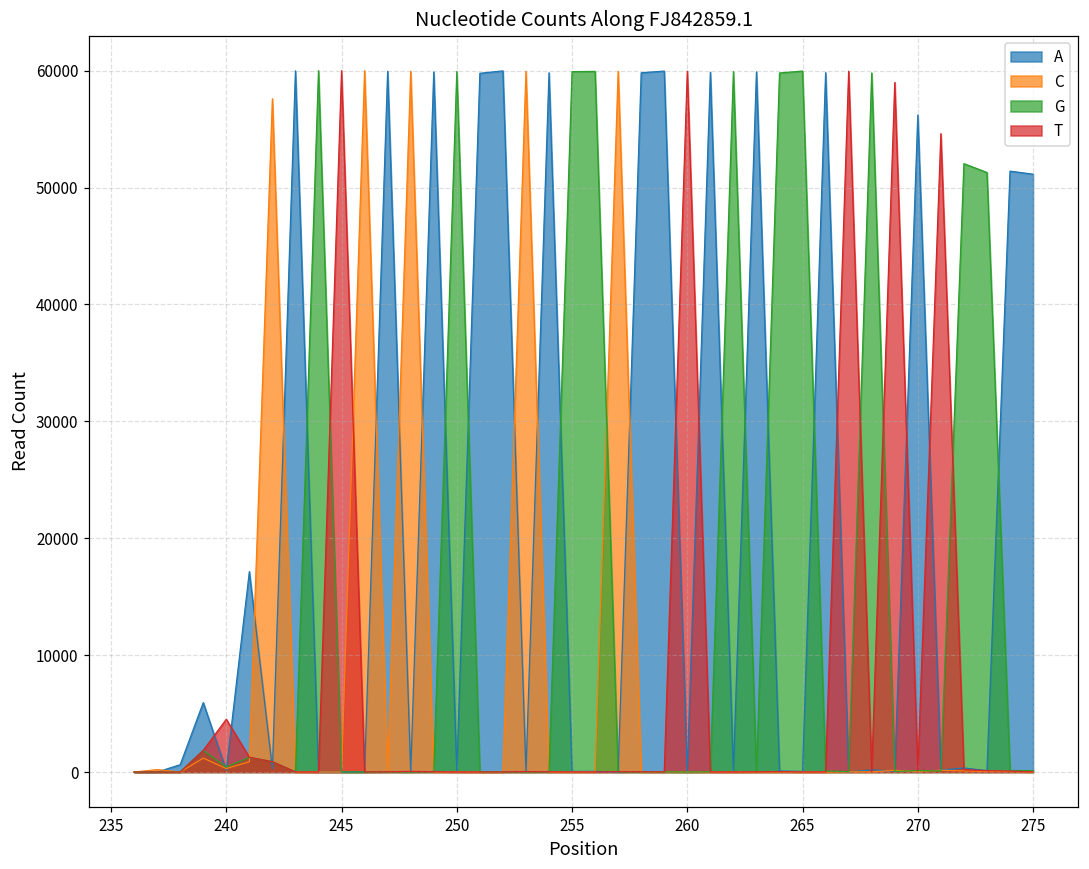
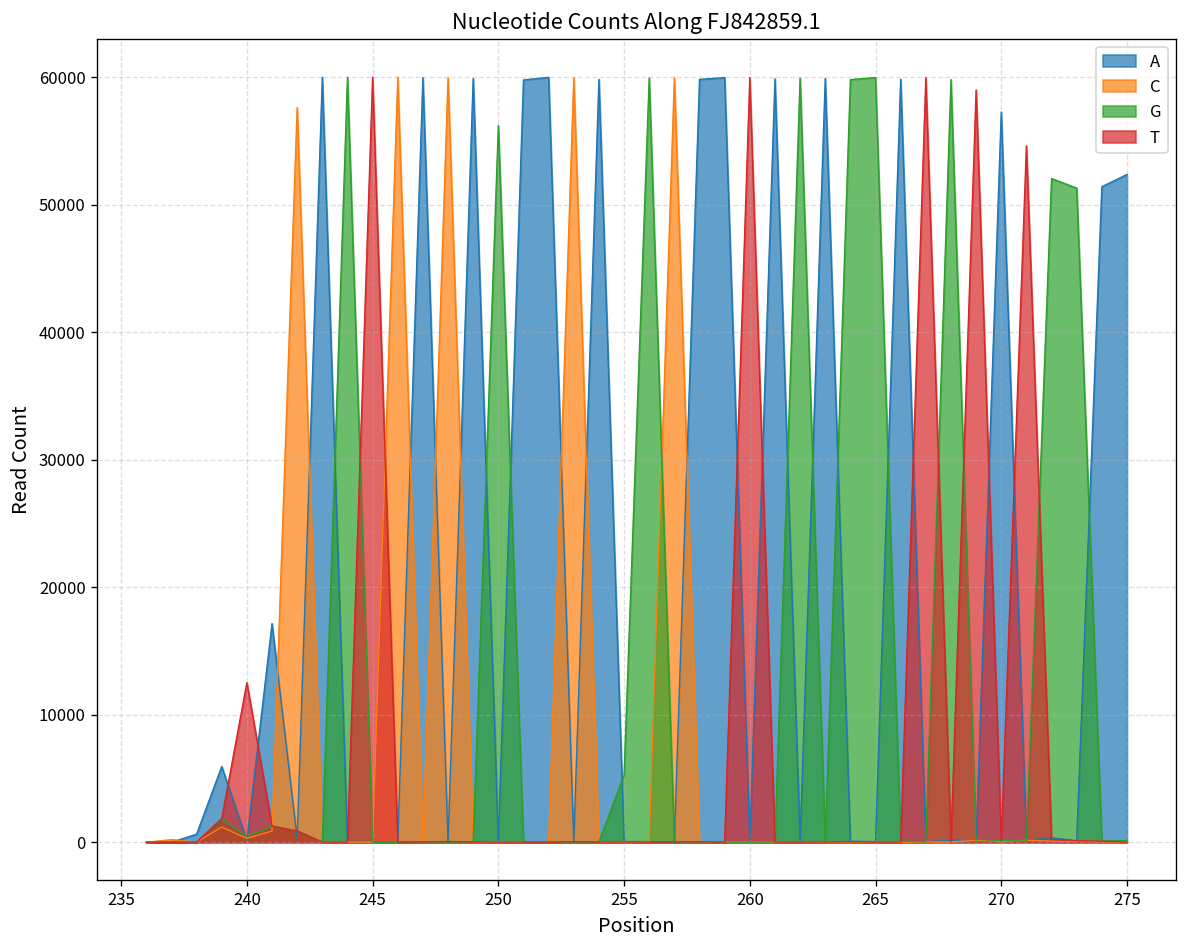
  {
    "A": {
-     "270": 56200,
-     "275": 51100
+     "270": 57300,
+     "275": 52400
    },
    "G": {
-     "250": 59900,
-     "255": 59900,
+     "250": 56200,
+     "255": 5300,
      "265": 60000
    },
    "T": {
-     "240": 4500,
+     "240": 12500,
      "245": 60000,
      "260": 60000
    }
  }
